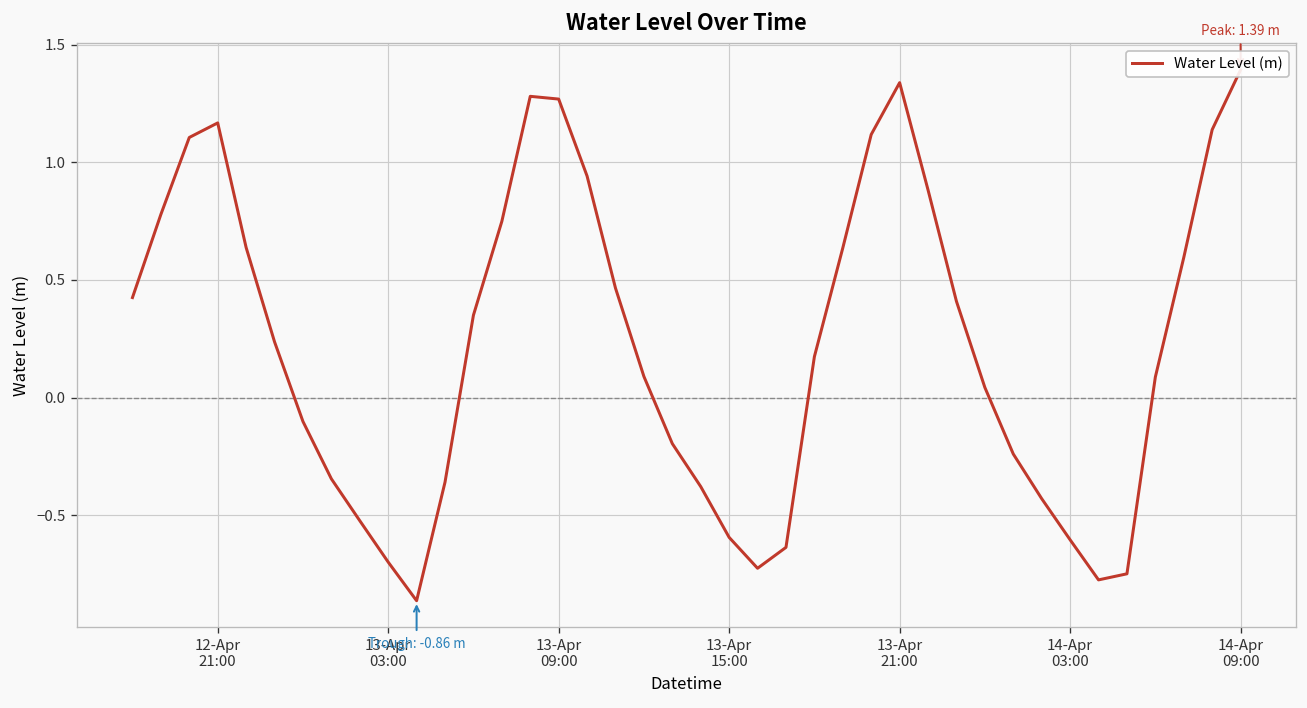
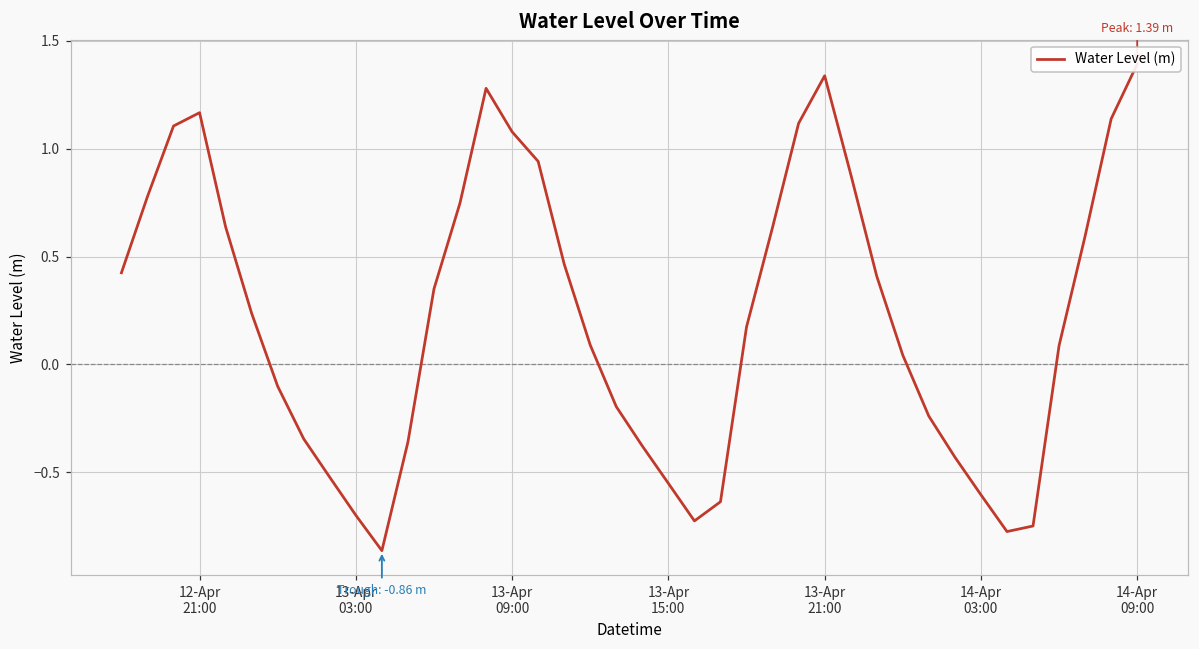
  {
    "12-Apr 21:00": 1.17,
    "13-Apr 03:00": -0.70,
-   "13-Apr 09:00": 1.27,
-   "13-Apr 15:00": -0.59,
+   "13-Apr 09:00": 1.08,
+   "13-Apr 15:00": -0.55,
    "13-Apr 21:00": 1.34,
    "14-Apr 03:00": -0.60
  }
